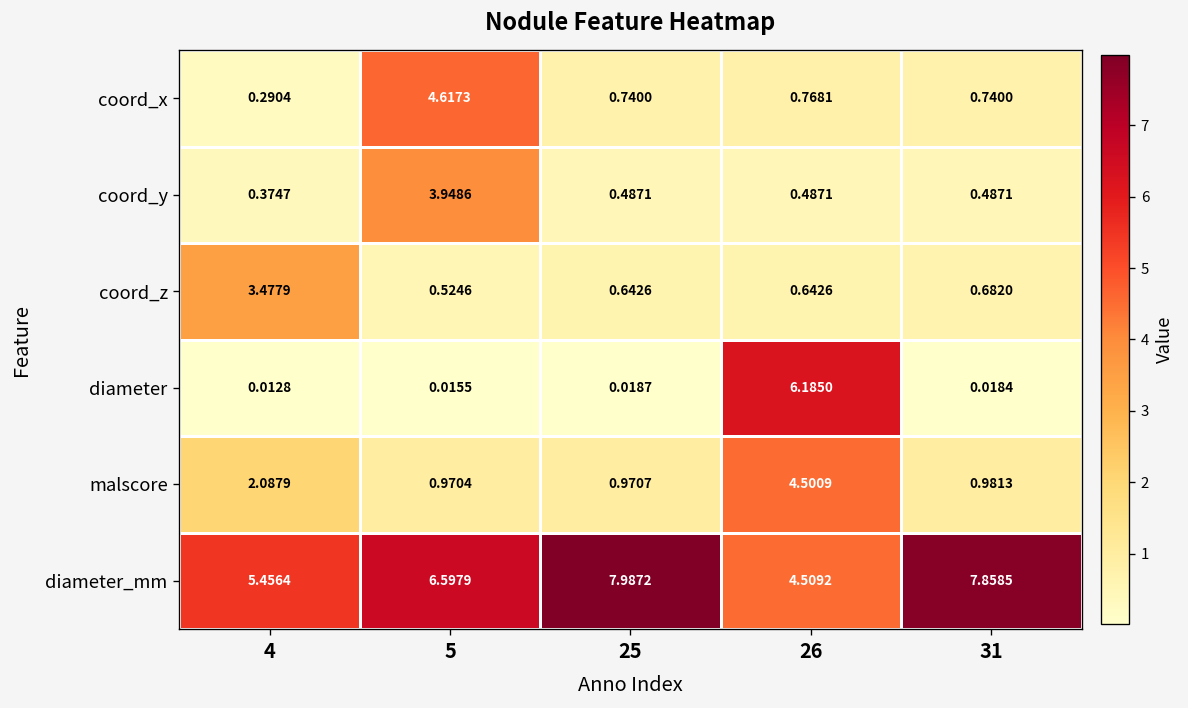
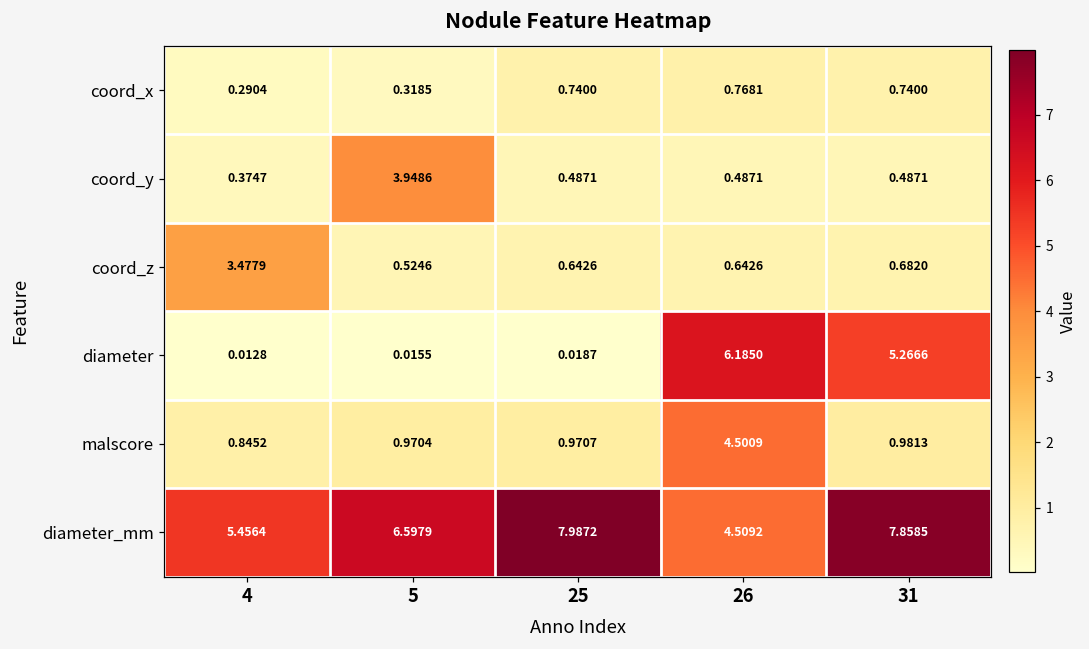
  {
    "coord_x": {
      "4": 0.2904,
-     "5": 4.6173,
+     "5": 0.3185,
      "25": 0.7400,
      "26": 0.7681,
      "31": 0.7400
    },
    "coord_y": {
      "4": 0.3747,
      "5": 3.9486,
      "25": 0.4871,
      "26": 0.4871,
      "31": 0.4871
    },
    "coord_z": {
      "4": 3.4779,
      "5": 0.5246,
      "25": 0.6426,
      "26": 0.6426,
      "31": 0.6820
    },
    "diameter": {
      "4": 0.0128,
      "5": 0.0155,
      "25": 0.0187,
      "26": 6.1850,
-     "31": 0.0184
+     "31": 5.2666
    },
    "malscore": {
-     "4": 2.0879,
+     "4": 0.8452,
      "5": 0.9704,
      "25": 0.9707,
      "26": 4.5009,
      "31": 0.9813
    },
    "diameter_mm": {
      "4": 5.4564,
      "5": 6.5979,
      "25": 7.9872,
      "26": 4.5092,
      "31": 7.8585
    }
  }
